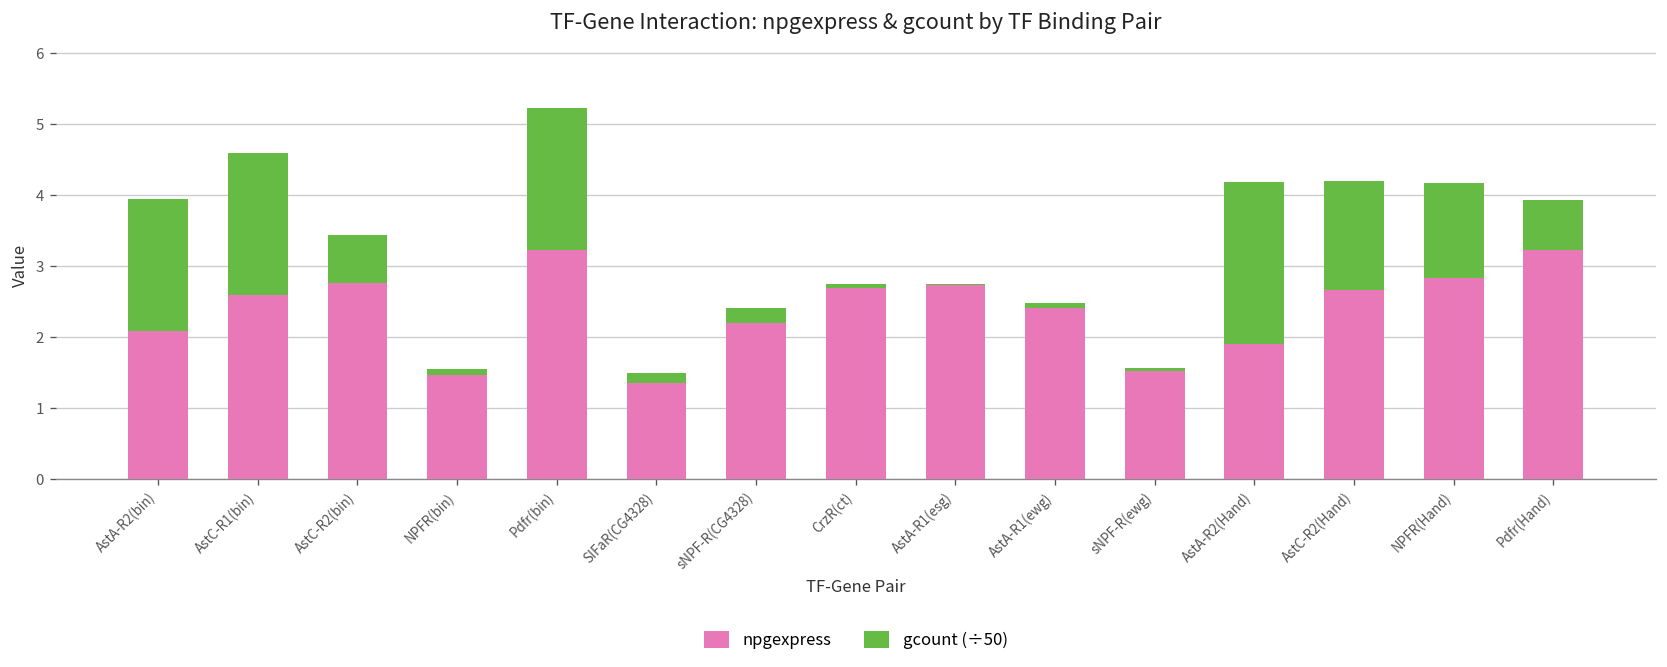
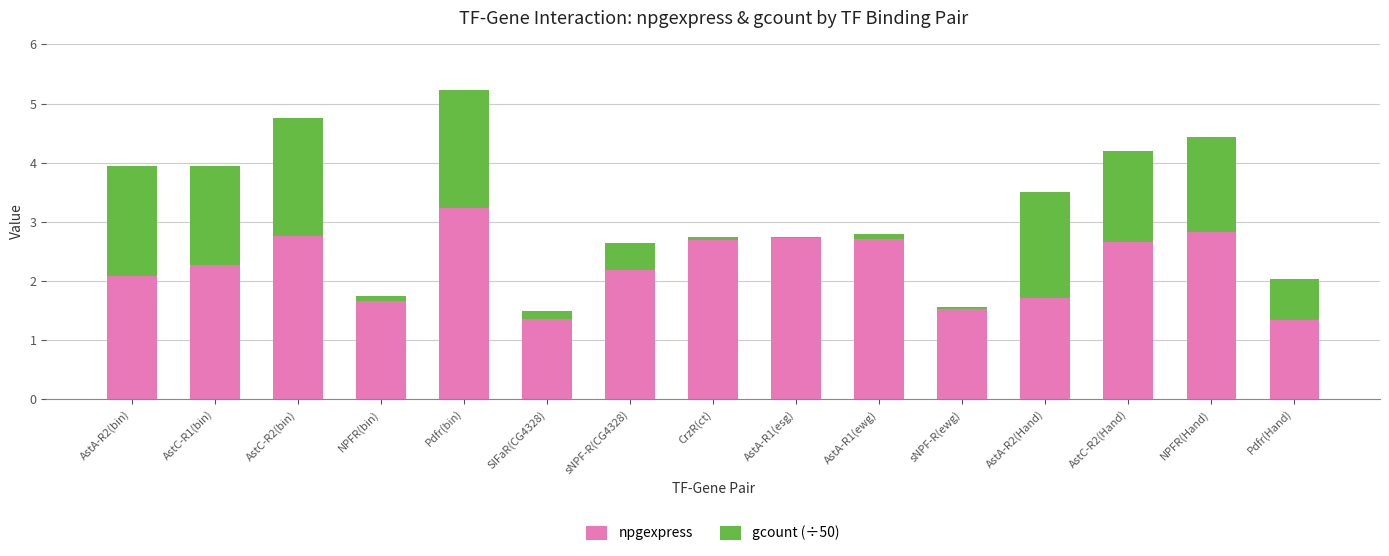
  {
    "npgexpress": {
      "AstA-R2(bin)": 2.1,
-     "AstC-R1(bin)": 2.6,
+     "AstC-R1(bin)": 2.3,
      "AstC-R2(bin)": 2.8,
-     "NPFR(bin)": 1.5,
+     "NPFR(bin)": 1.7,
      "Pdfr(bin)": 3.2,
      "SIFaR(CG4328)": 1.4,
      "sNPF-R(CG4328)": 2.2,
      "CrzR(ct)": 2.7,
      "AstA-R1(esg)": 2.7,
-     "AstA-R1(ewg)": 2.4,
+     "AstA-R1(ewg)": 2.7,
      "sNPF-R(ewg)": 1.5,
-     "AstA-R2(Hand)": 1.9,
+     "AstA-R2(Hand)": 1.7,
      "AstC-R2(Hand)": 2.7,
      "NPFR(Hand)": 2.8,
-     "Pdfr(Hand)": 3.2
+     "Pdfr(Hand)": 1.3
    },
    "gcount (÷50)": {
      "AstA-R2(bin)": 1.9,
-     "AstC-R1(bin)": 2.0,
-     "AstC-R2(bin)": 0.7,
+     "AstC-R1(bin)": 1.7,
+     "AstC-R2(bin)": 2.0,
      "NPFR(bin)": 0.1,
      "Pdfr(bin)": 2.0,
      "SIFaR(CG4328)": 0.1,
-     "sNPF-R(CG4328)": 0.2,
+     "sNPF-R(CG4328)": 0.5,
      "CrzR(ct)": 0.1,
      "AstA-R1(ewg)": 0.1,
-     "AstA-R2(Hand)": 2.3,
+     "AstA-R2(Hand)": 1.8,
      "AstC-R2(Hand)": 1.5,
-     "NPFR(Hand)": 1.3,
+     "NPFR(Hand)": 1.6,
      "Pdfr(Hand)": 0.7
    }
  }
